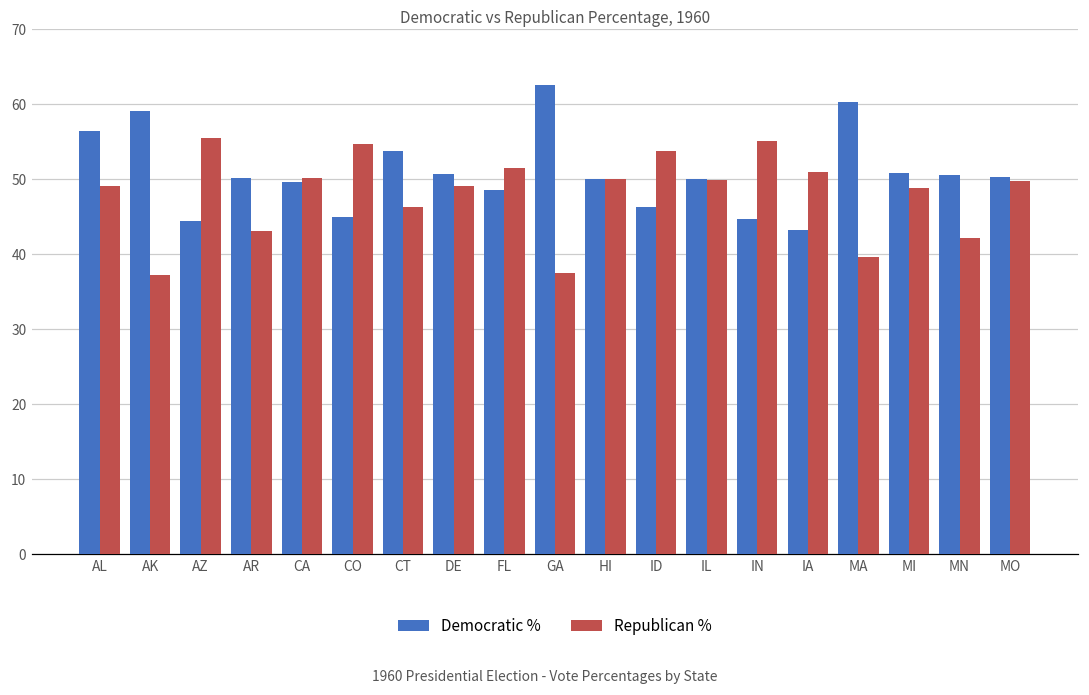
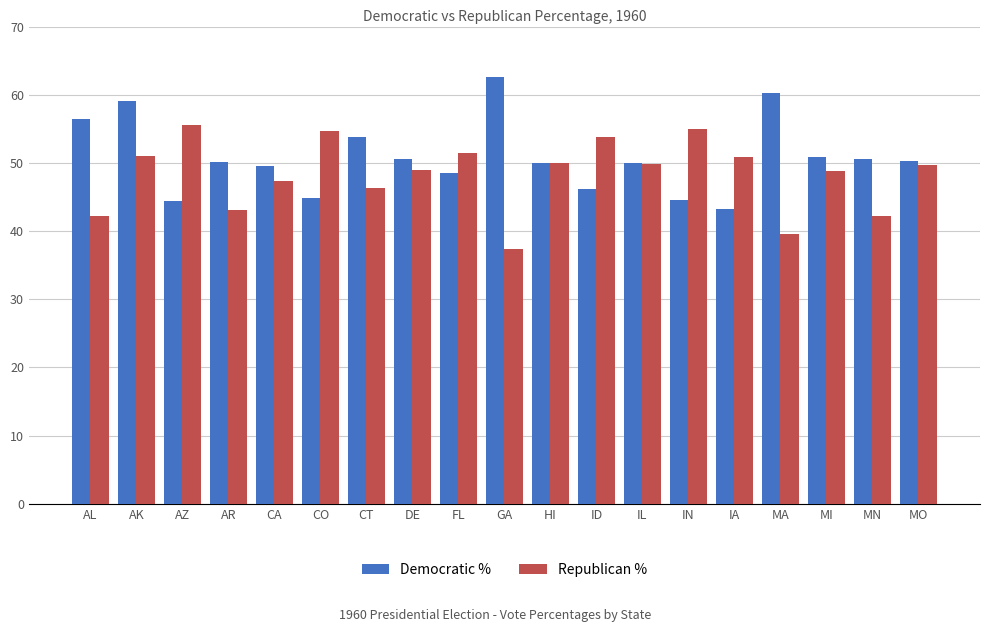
  {
    "Democratic %": {
      "AL": 56,
      "AK": 59,
      "AZ": 44,
      "AR": 50,
      "CA": 50,
      "CO": 45,
      "CT": 54,
      "DE": 51,
      "FL": 48,
      "GA": 63,
      "HI": 50,
      "ID": 46,
      "IL": 50,
      "IN": 45,
      "IA": 43,
      "MA": 60,
      "MI": 51,
      "MN": 51,
      "MO": 50
    },
    "Republican %": {
-     "AL": 49,
-     "AK": 37,
+     "AL": 42,
+     "AK": 51,
      "AZ": 56,
      "AR": 43,
-     "CA": 50,
+     "CA": 47,
      "CO": 55,
      "CT": 46,
      "DE": 49,
      "FL": 52,
      "GA": 37,
      "HI": 50,
      "ID": 54,
      "IL": 50,
      "IN": 55,
      "IA": 51,
      "MA": 40,
      "MI": 49,
      "MN": 42,
      "MO": 50
    }
  }
